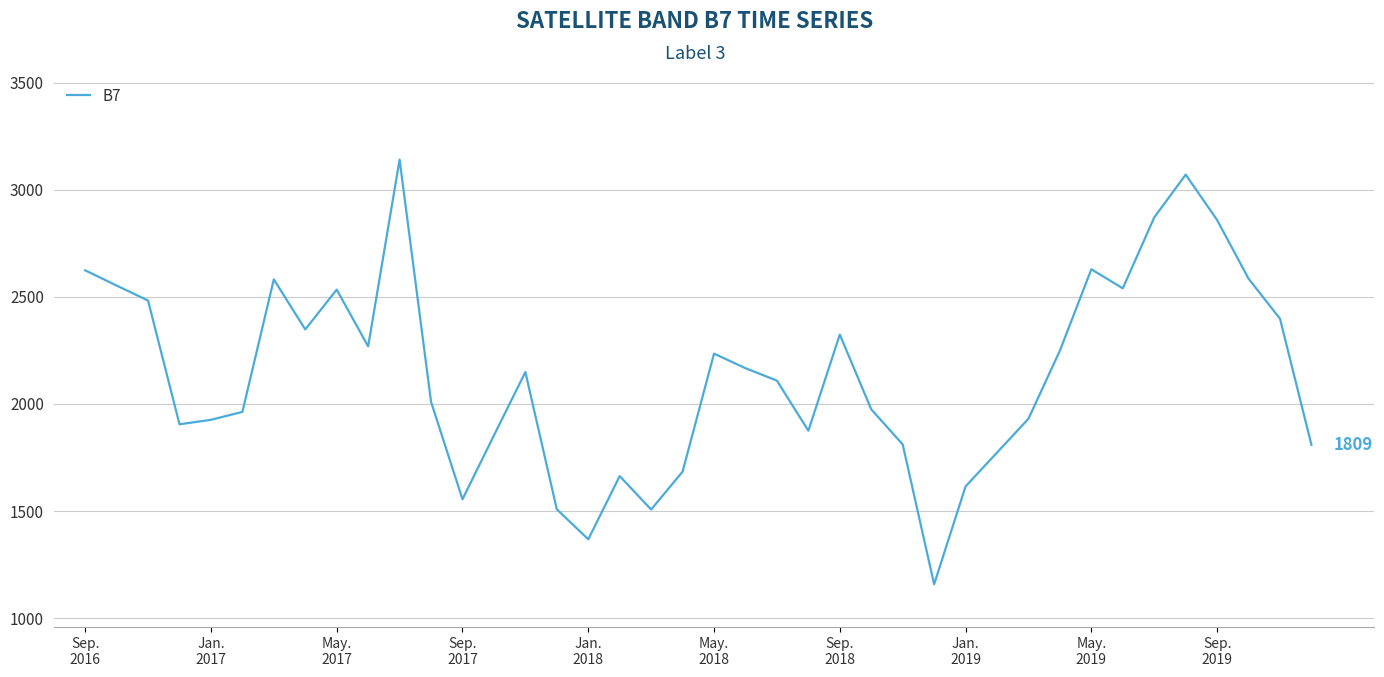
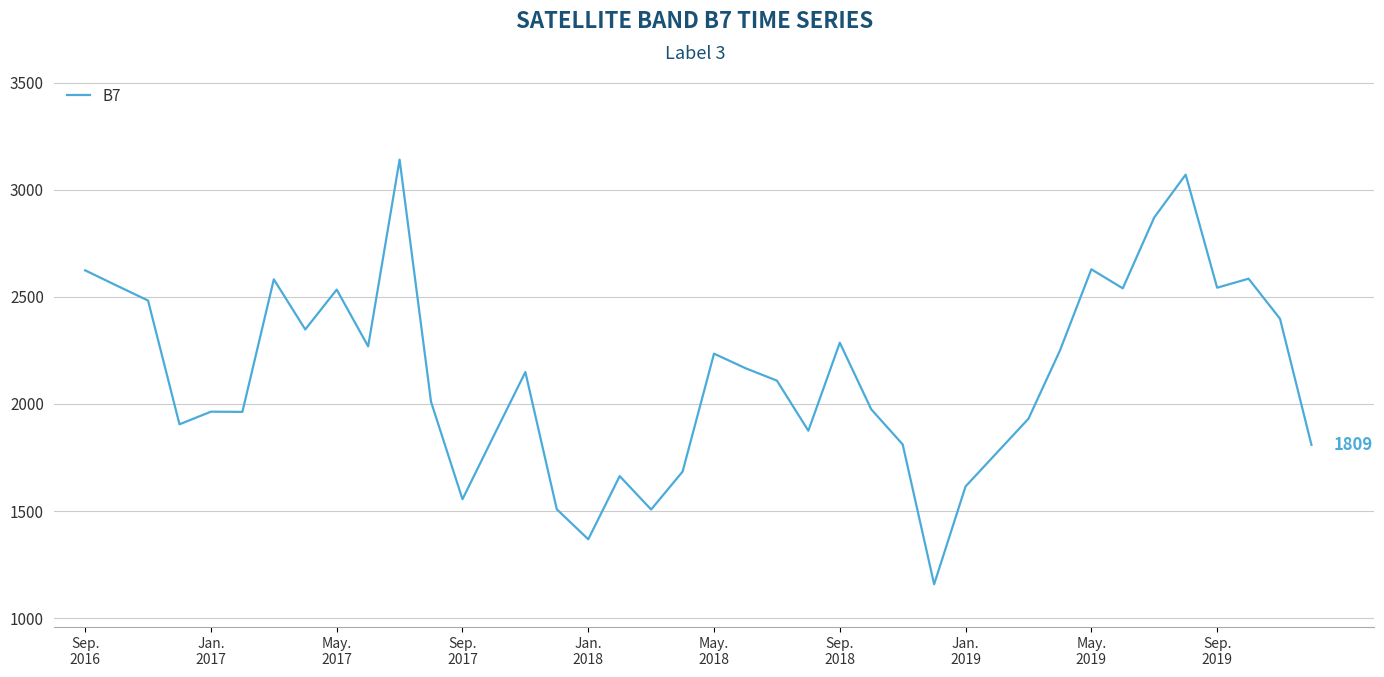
  {
    "Sep. 2016": 2620,
-   "Jan. 2017": 1930,
+   "Jan. 2017": 1960,
    "May. 2017": 2530,
    "Sep. 2017": 1560,
    "Jan. 2018": 1370,
    "May. 2018": 2240,
-   "Sep. 2018": 2320,
+   "Sep. 2018": 2290,
    "Jan. 2019": 1620,
    "May. 2019": 2630,
-   "Sep. 2019": 2860
+   "Sep. 2019": 2540
  }
